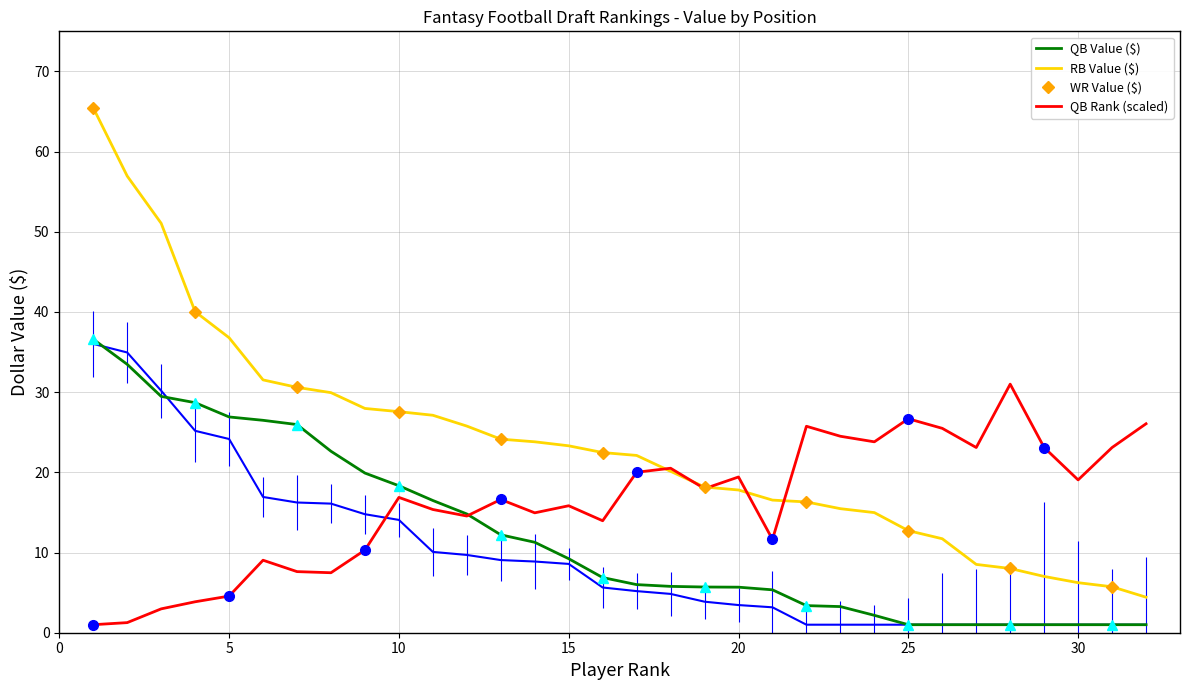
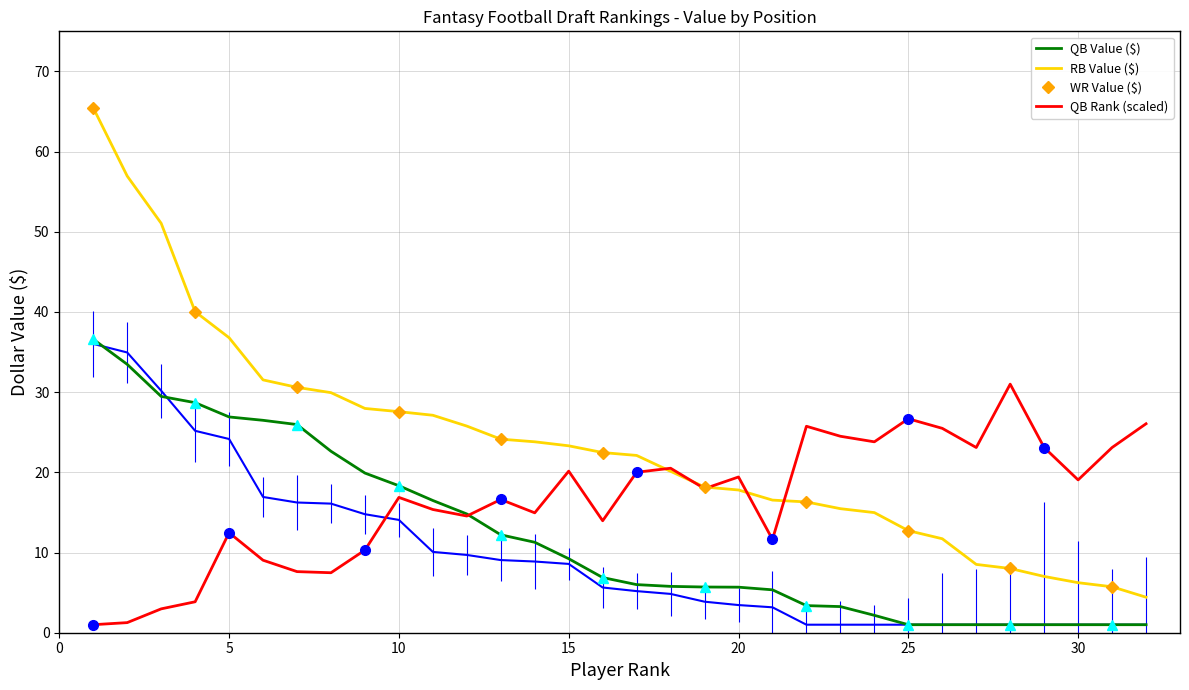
  {
    "QB Rank (scaled)": {
-     "5": 5,
+     "5": 12,
      "10": 17,
-     "15": 16,
+     "15": 20,
      "20": 19,
      "30": 19
    }
  }
